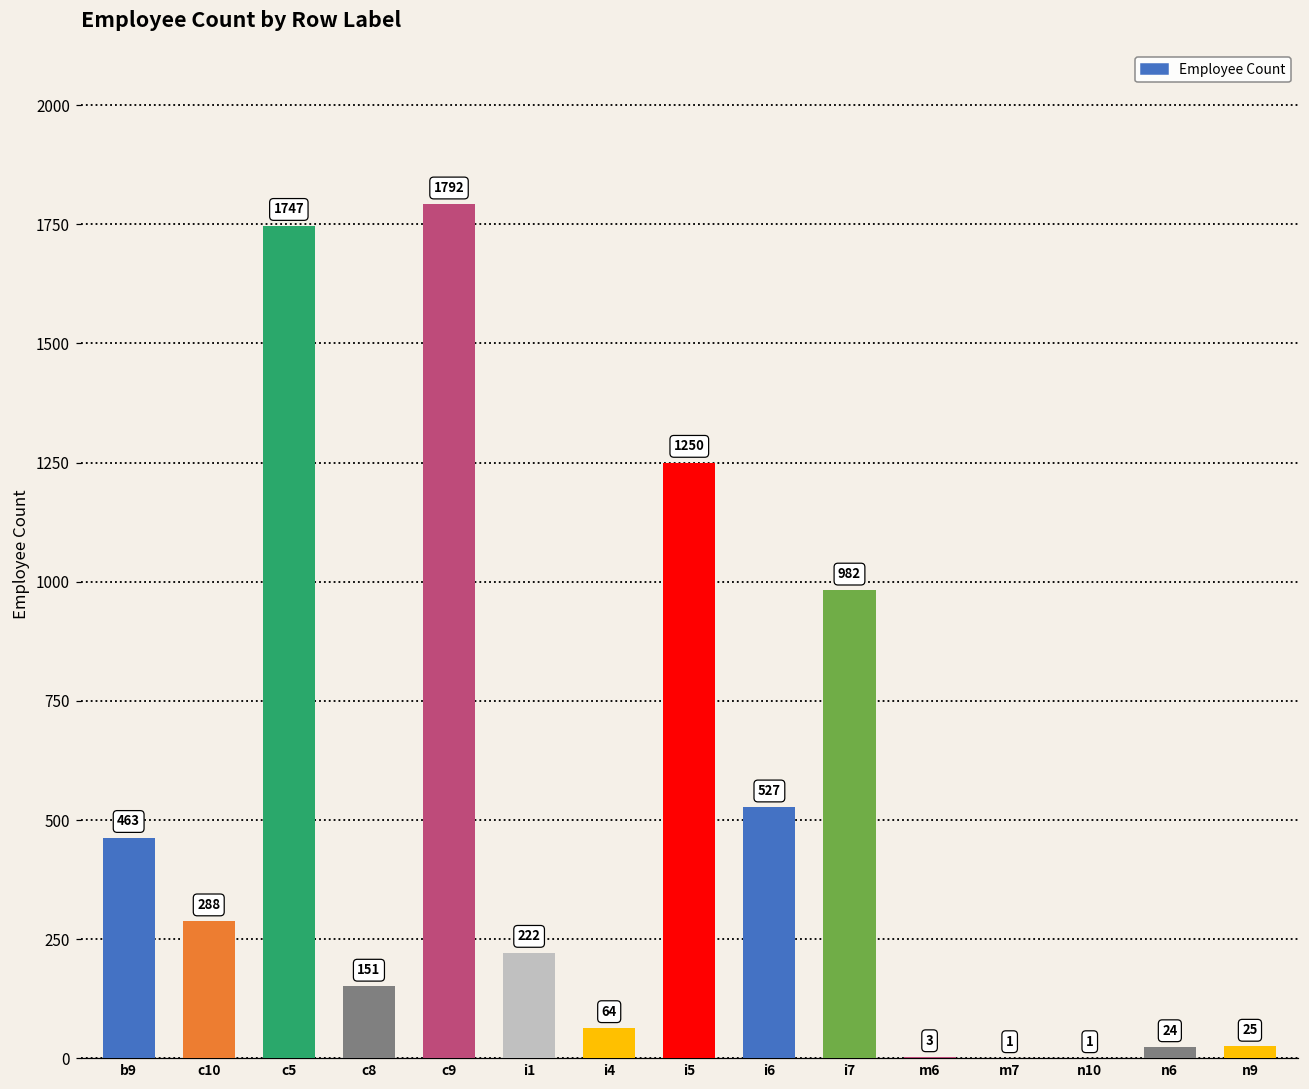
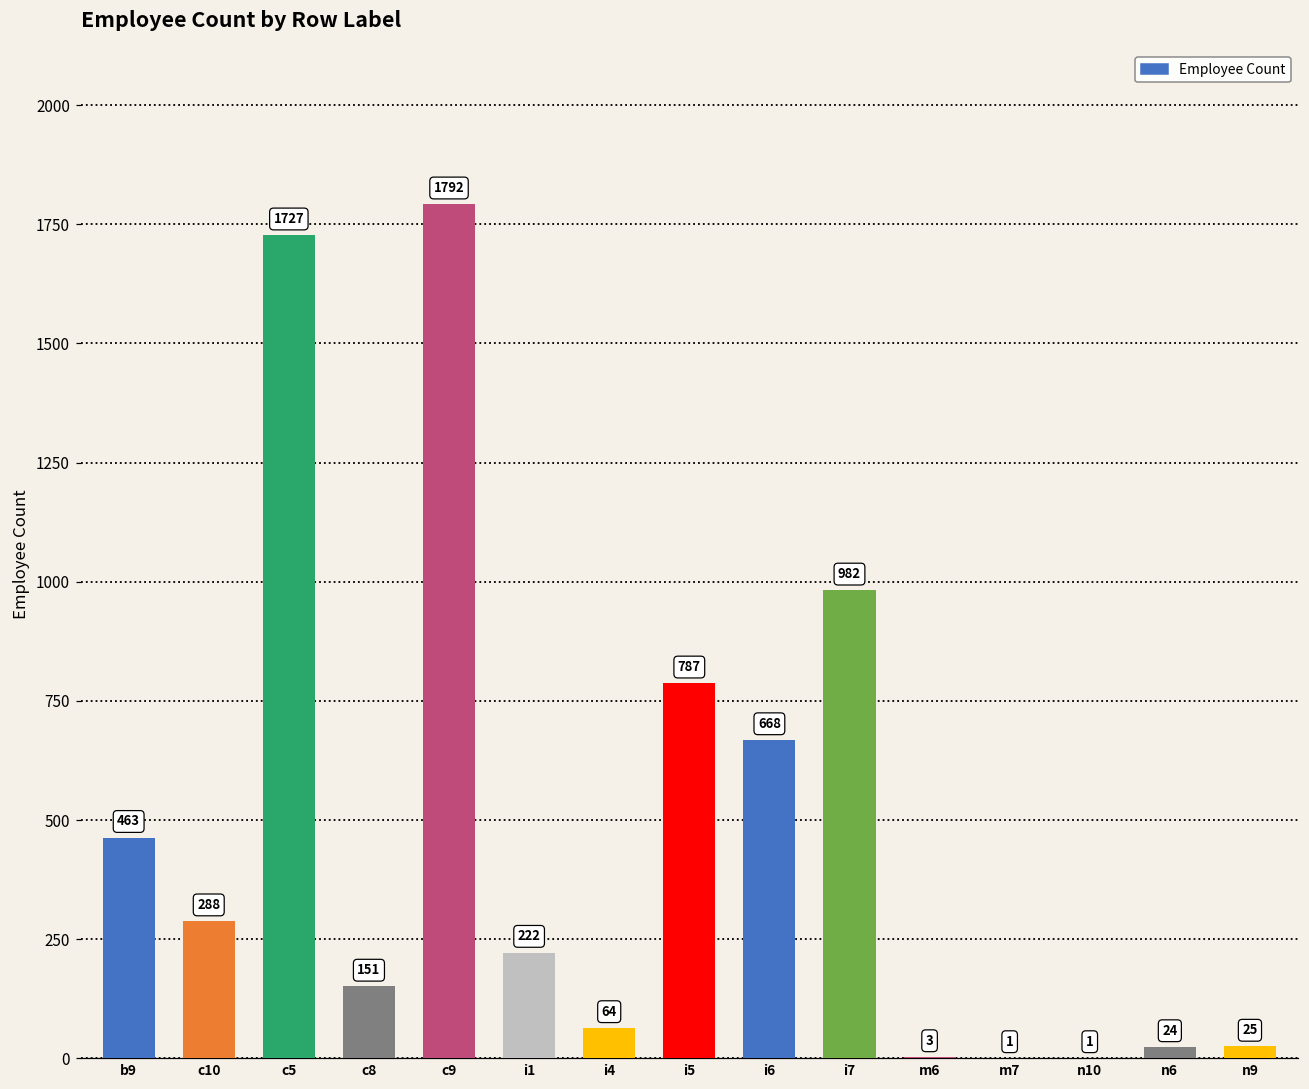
  {
-   "c5": 1747,
-   "i5": 1250,
-   "i6": 527
+   "c5": 1727,
+   "i5": 787,
+   "i6": 668
  }
